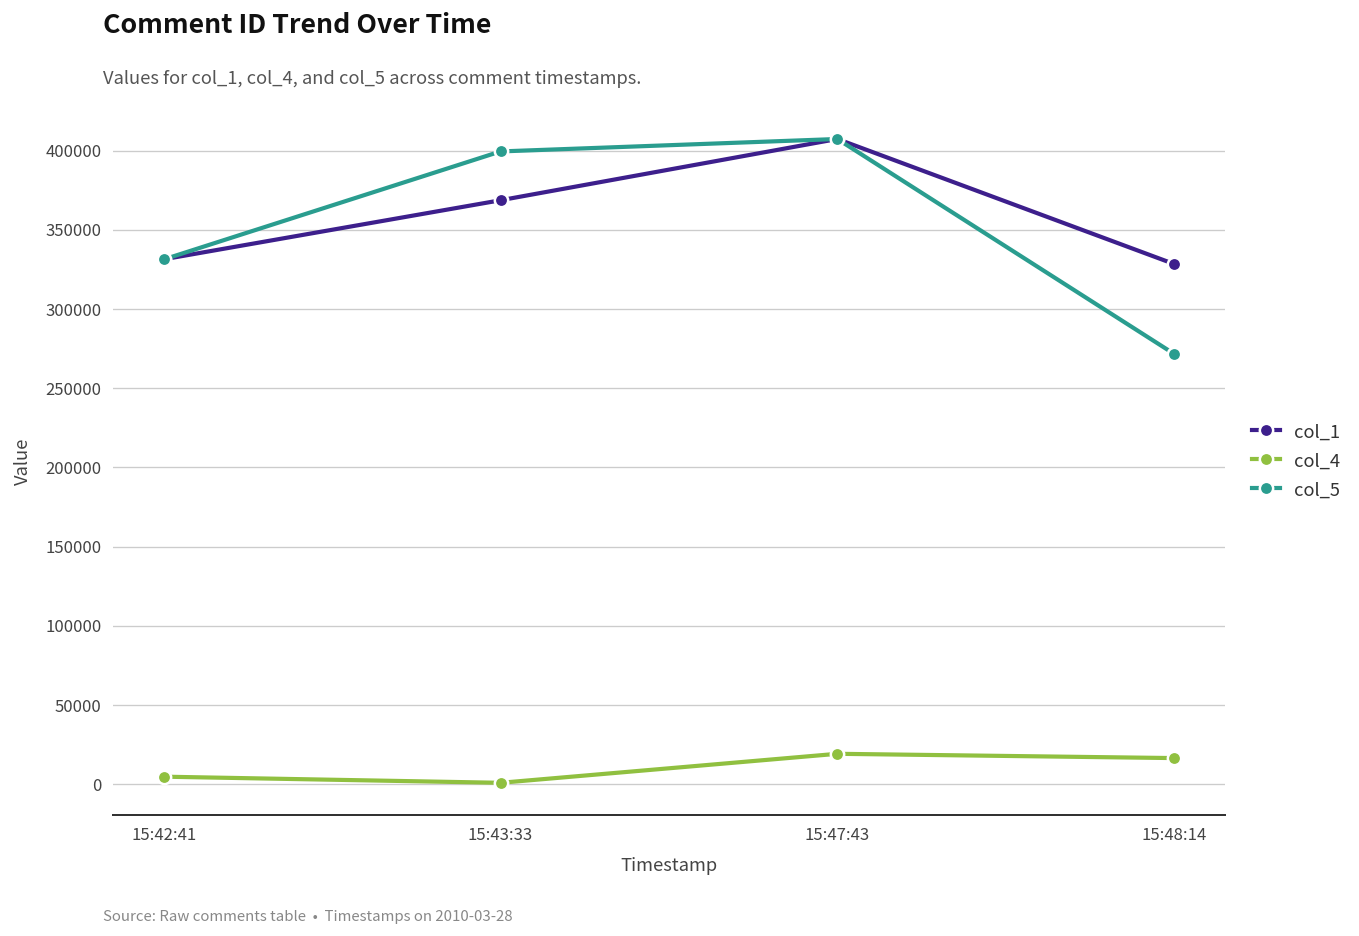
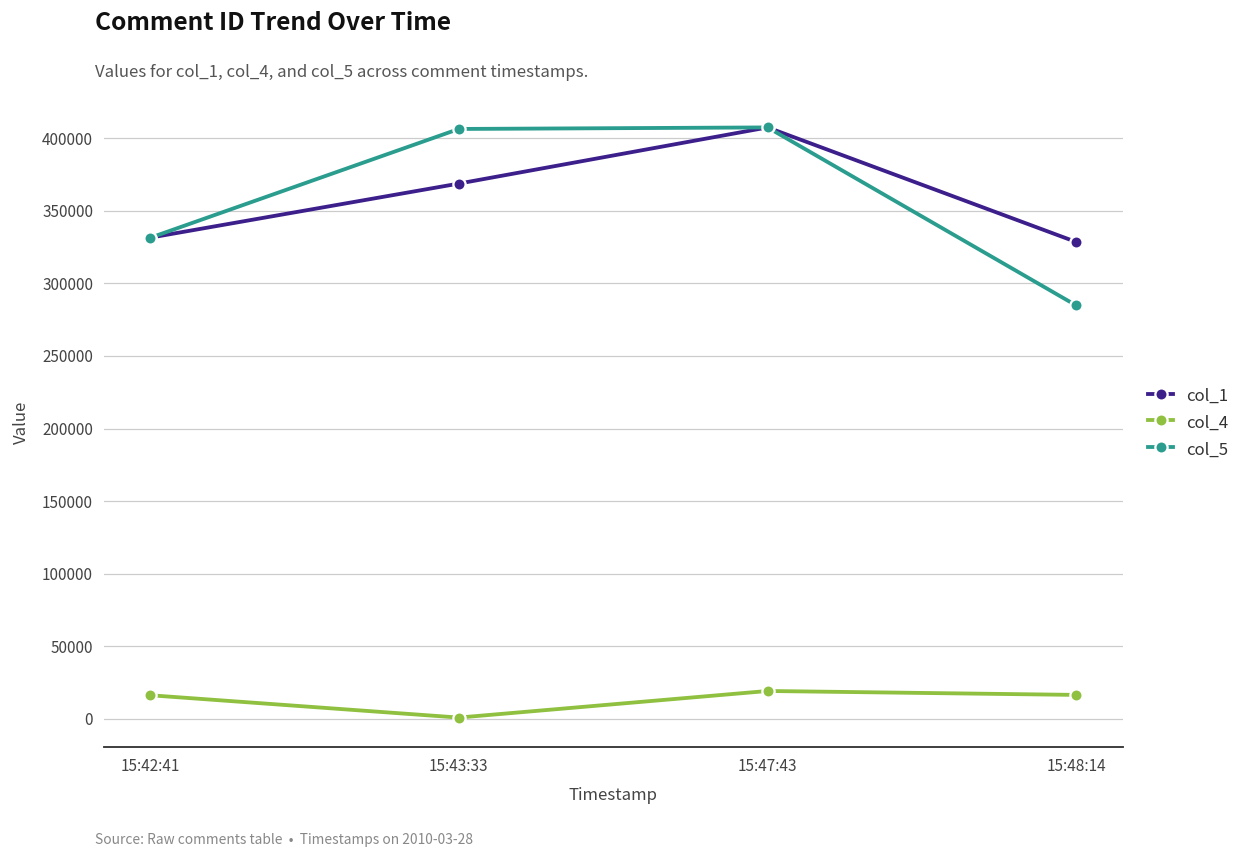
  {
    "col_1": {
      "15:43:33": 369000,
      "15:48:14": 328000
    },
    "col_4": {
-     "15:42:41": 5000,
+     "15:42:41": 16000,
      "15:43:33": 1000,
      "15:47:43": 19000,
      "15:48:14": 17000
    },
    "col_5": {
-     "15:43:33": 399000,
-     "15:48:14": 272000
+     "15:43:33": 406000,
+     "15:48:14": 285000
    }
  }
